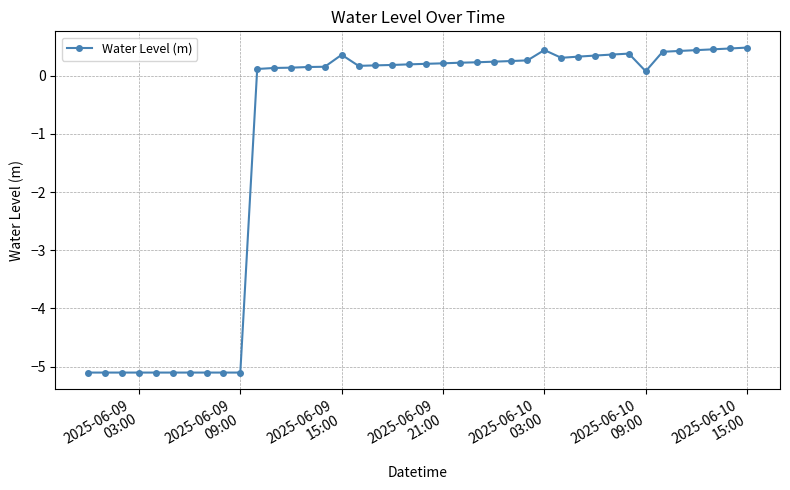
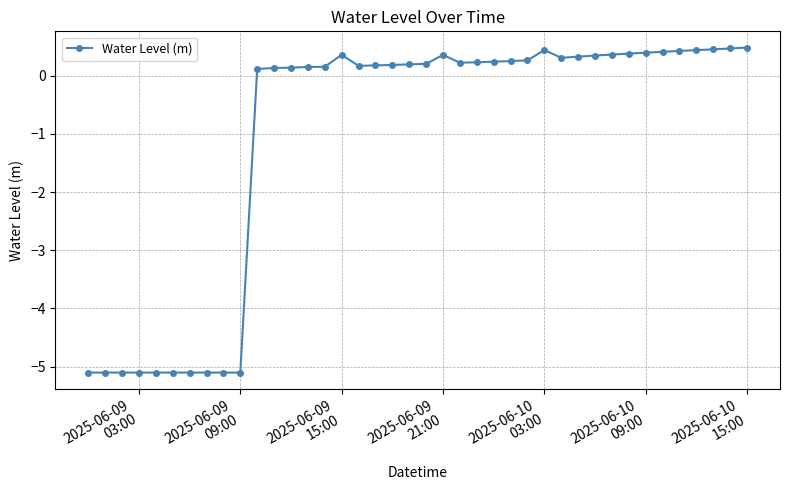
  {
    "2025-06-09 03:00": -5.1,
    "2025-06-09 09:00": -5.1,
    "2025-06-09 15:00": 0.4,
-   "2025-06-09 21:00": 0.2,
+   "2025-06-09 21:00": 0.4,
    "2025-06-10 03:00": 0.4,
-   "2025-06-10 09:00": 0.1,
+   "2025-06-10 09:00": 0.4,
    "2025-06-10 15:00": 0.5
  }
